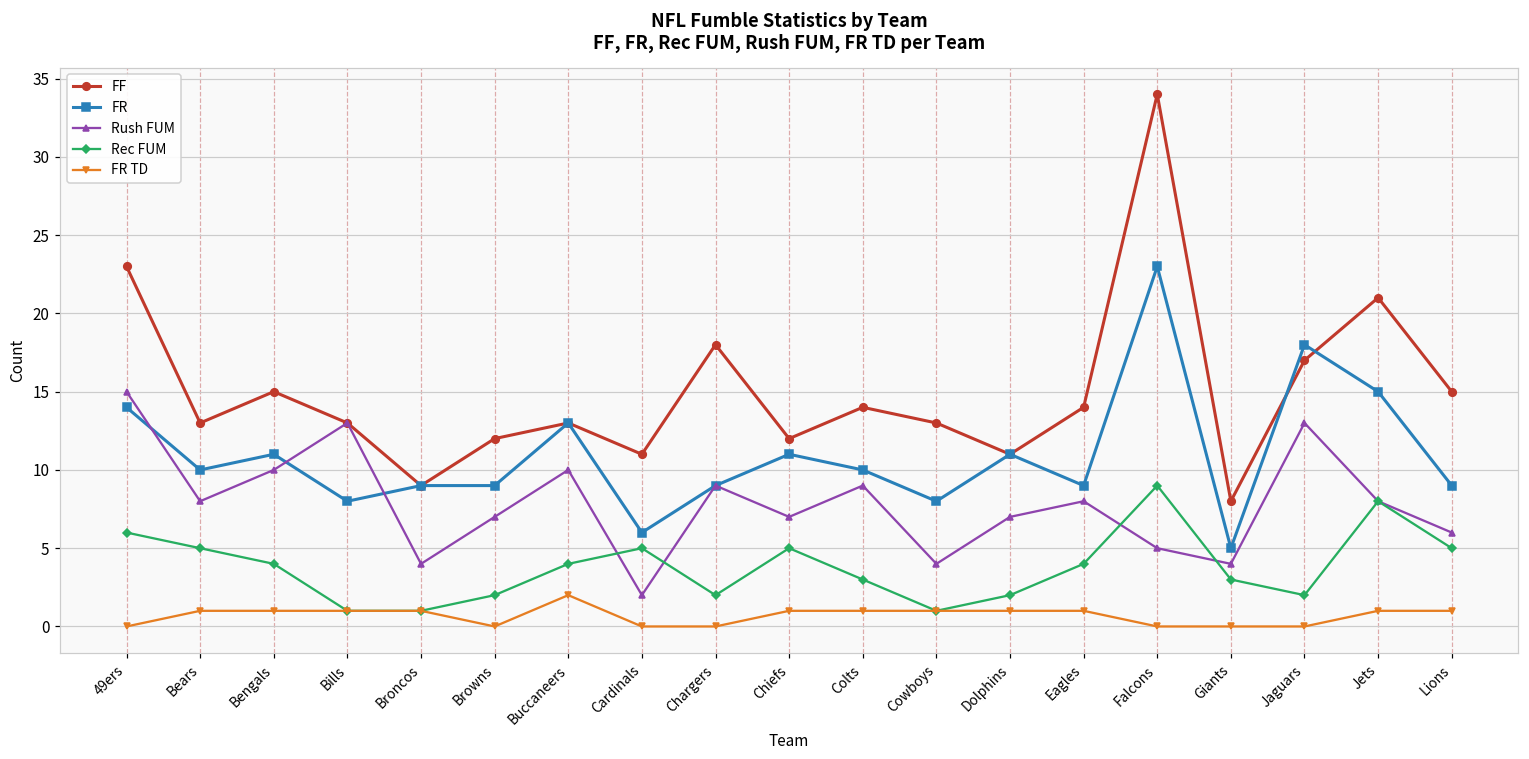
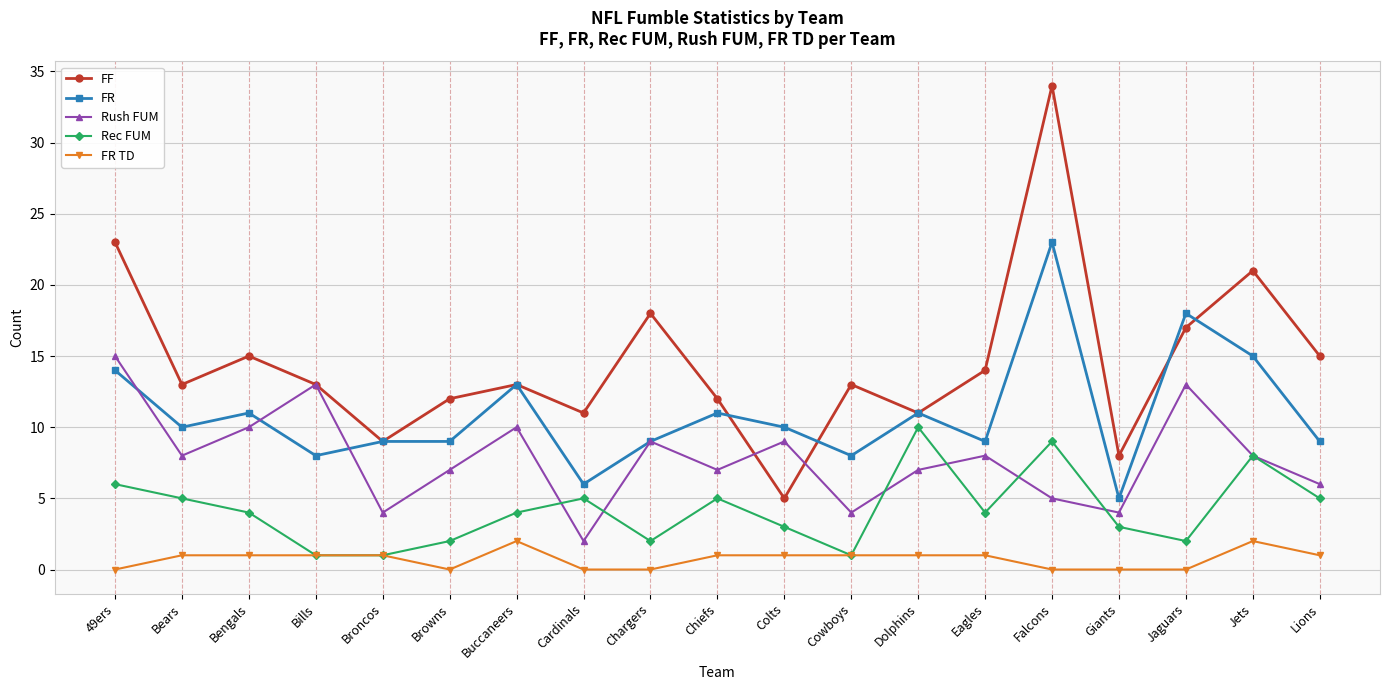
  {
    "FF": {
      "49ers": 23,
      "Bears": 13,
      "Bengals": 15,
      "Browns": 12,
      "Cardinals": 11,
      "Chargers": 18,
      "Chiefs": 12,
-     "Colts": 14,
+     "Colts": 5,
      "Cowboys": 13,
      "Eagles": 14,
      "Falcons": 34,
      "Giants": 8,
      "Jaguars": 17,
      "Jets": 21,
      "Lions": 15
    },
    "FR": {
      "49ers": 14,
      "Bears": 10,
      "Bengals": 11,
      "Bills": 8,
      "Browns": 9,
      "Cardinals": 6,
      "Chiefs": 11,
      "Colts": 10,
      "Cowboys": 8,
      "Eagles": 9,
      "Falcons": 23,
      "Giants": 5,
      "Jaguars": 18,
      "Jets": 15,
      "Lions": 9
    },
    "Rush FUM": {
      "49ers": 15,
      "Bears": 8,
      "Bengals": 10,
      "Broncos": 4,
      "Browns": 7,
      "Buccaneers": 10,
      "Cardinals": 2,
      "Chiefs": 7,
      "Colts": 9,
      "Cowboys": 4,
      "Dolphins": 7,
      "Eagles": 8,
      "Falcons": 5,
      "Giants": 4,
      "Jaguars": 13,
      "Lions": 6
    },
    "Rec FUM": {
      "49ers": 6,
      "Bears": 5,
      "Bengals": 4,
      "Browns": 2,
      "Buccaneers": 4,
      "Cardinals": 5,
      "Chargers": 2,
      "Chiefs": 5,
      "Colts": 3,
-     "Dolphins": 2,
+     "Dolphins": 10,
      "Eagles": 4,
      "Falcons": 9,
      "Giants": 3,
      "Jaguars": 2,
      "Lions": 5
    },
    "FR TD": {
      "49ers": 0,
      "Bears": 1,
      "Bengals": 1,
      "Browns": 0,
      "Buccaneers": 2,
      "Cardinals": 0,
      "Chargers": 0,
      "Chiefs": 1,
      "Colts": 1,
      "Dolphins": 1,
      "Eagles": 1,
      "Falcons": 0,
      "Giants": 0,
      "Jaguars": 0,
-     "Jets": 1,
+     "Jets": 2,
      "Lions": 1
    }
  }
